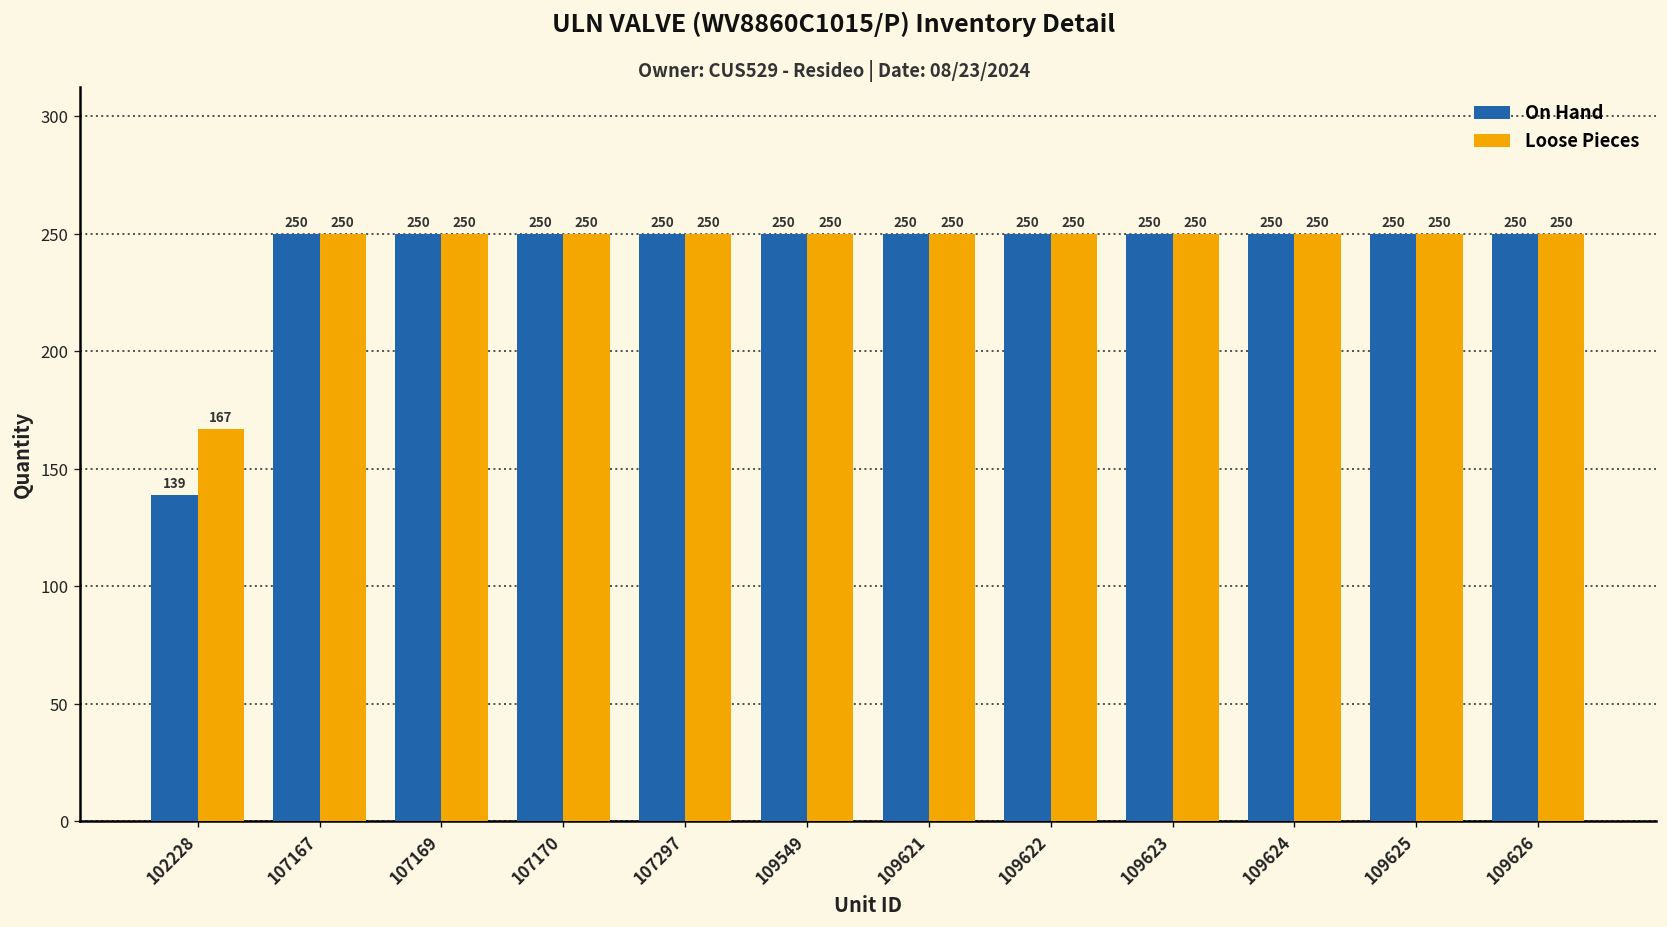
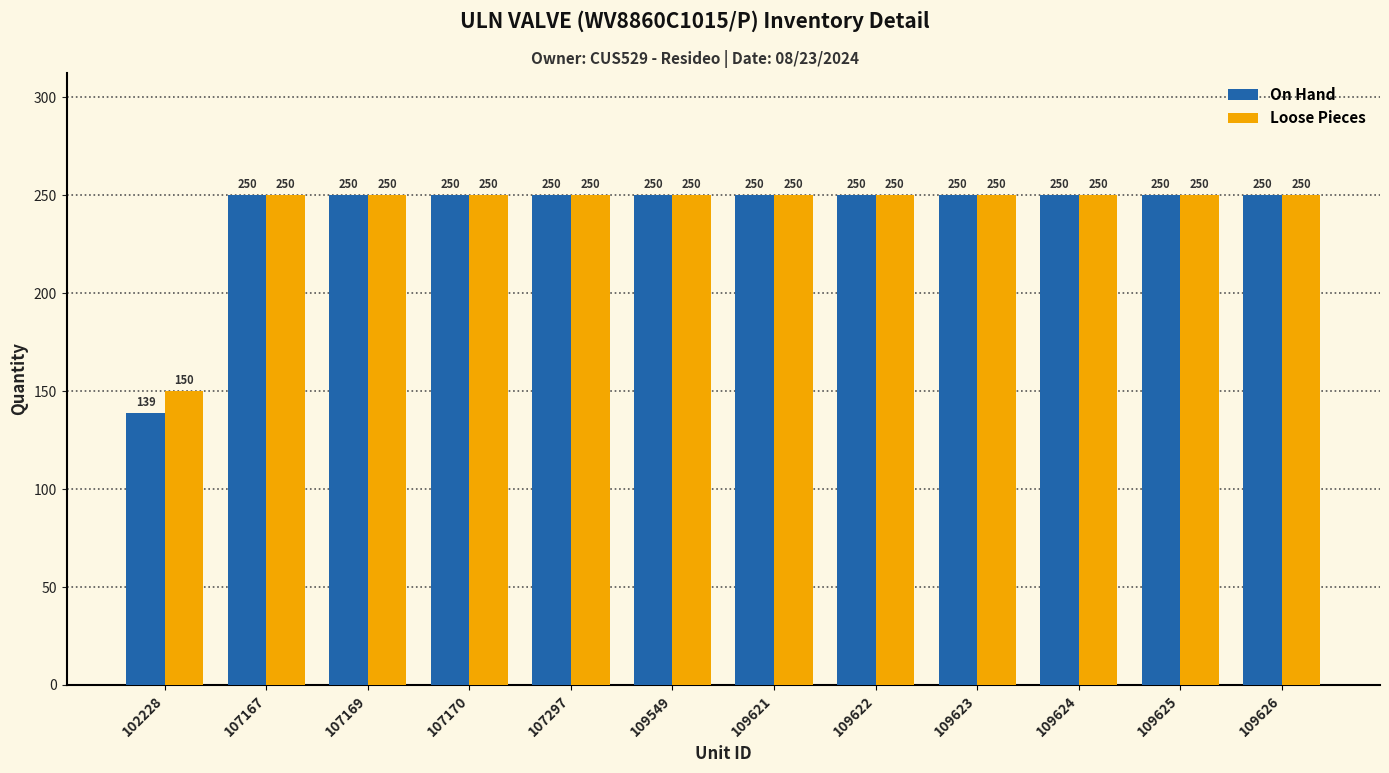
  {
    "On Hand": {
      "102228": 139,
      "107167": 250,
      "107169": 250,
      "107170": 250,
      "107297": 250,
      "109549": 250,
      "109621": 250,
      "109622": 250,
      "109623": 250,
      "109624": 250,
      "109625": 250,
      "109626": 250
    },
    "Loose Pieces": {
-     "102228": 167,
+     "102228": 150,
      "107167": 250,
      "107169": 250,
      "107170": 250,
      "107297": 250,
      "109549": 250,
      "109621": 250,
      "109622": 250,
      "109623": 250,
      "109624": 250,
      "109625": 250,
      "109626": 250
    }
  }
